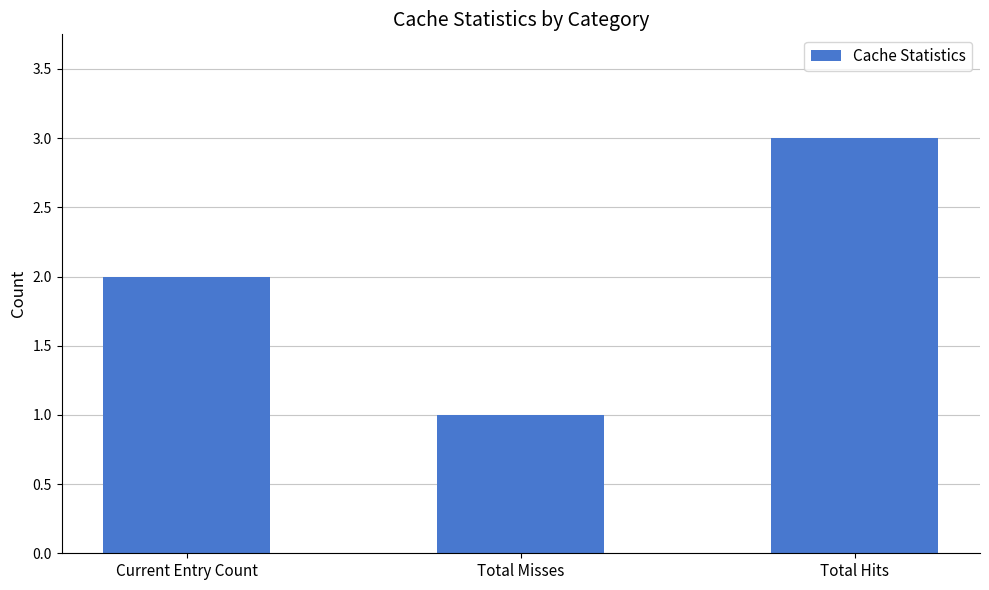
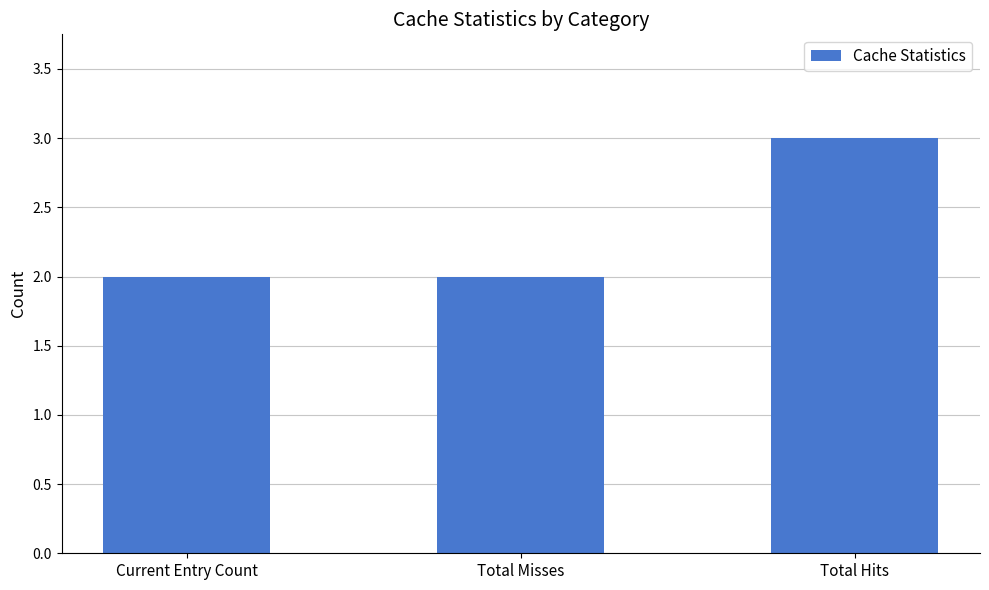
  {
    "Current Entry Count": 2,
-   "Total Misses": 1,
+   "Total Misses": 2,
    "Total Hits": 3
  }
